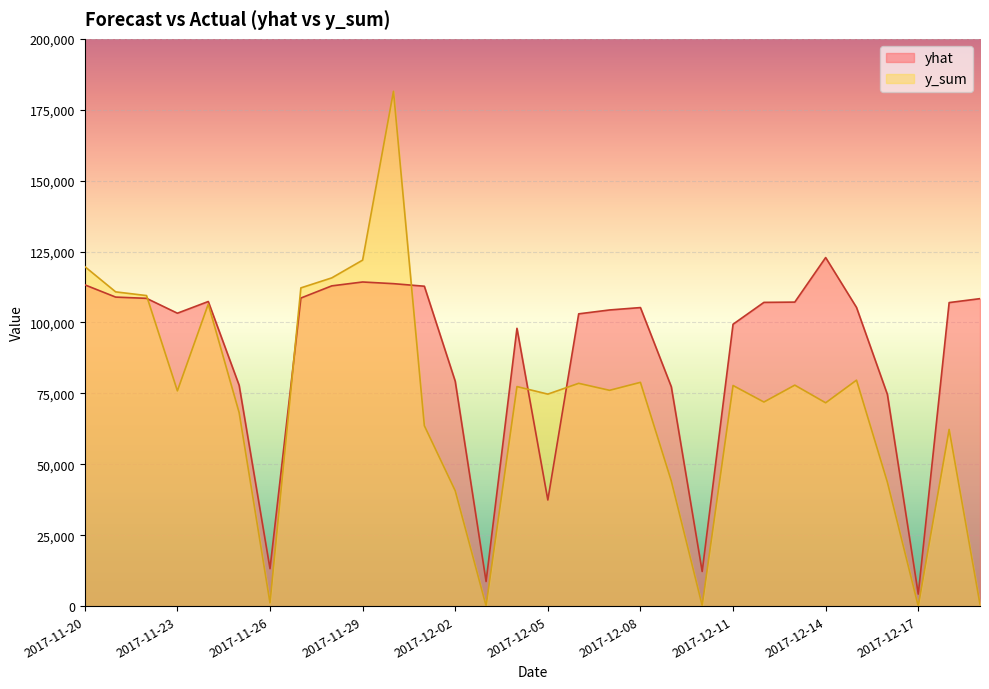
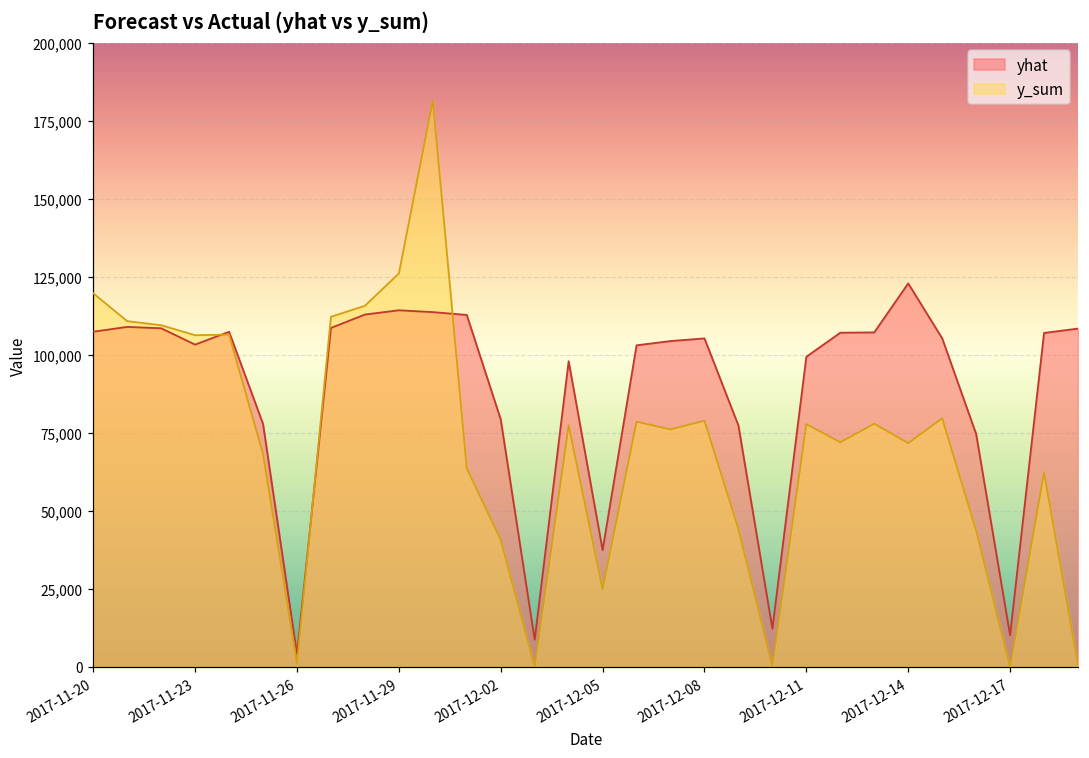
  {
    "yhat": {
-     "2017-11-20": "113,000",
+     "2017-11-20": "107,000",
      "2017-11-23": "103,000",
-     "2017-11-26": "13,000",
+     "2017-11-26": "4,000",
      "2017-11-29": "114,000",
      "2017-12-02": "79,000",
      "2017-12-05": "37,000",
      "2017-12-08": "105,000",
      "2017-12-11": "99,000",
      "2017-12-14": "123,000",
-     "2017-12-17": "4,000"
+     "2017-12-17": "10,000"
    },
    "y_sum": {
      "2017-11-20": "120,000",
-     "2017-11-23": "76,000",
+     "2017-11-23": "106,000",
      "2017-11-26": "1,000",
-     "2017-11-29": "122,000",
+     "2017-11-29": "126,000",
      "2017-12-02": "41,000",
-     "2017-12-05": "75,000",
+     "2017-12-05": "25,000",
      "2017-12-08": "79,000",
      "2017-12-11": "78,000",
      "2017-12-14": "72,000",
      "2017-12-17": "0"
    }
  }
